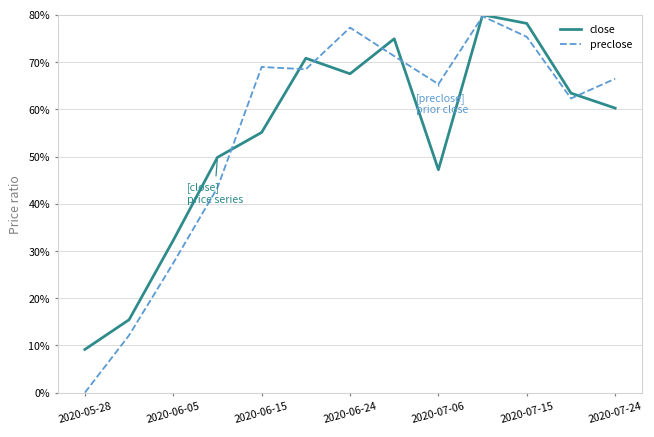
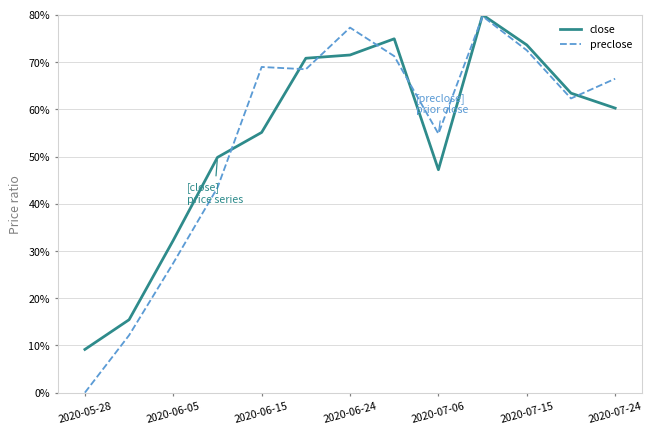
  {
    "close": {
      "2020-05-28": "9%",
      "2020-06-05": "32%",
      "2020-06-15": "55%",
-     "2020-06-24": "68%",
+     "2020-06-24": "71%",
      "2020-07-06": "47%",
-     "2020-07-15": "78%",
+     "2020-07-15": "74%",
      "2020-07-24": "60%"
    },
    "preclose": {
      "2020-05-28": "0%",
      "2020-06-05": "27%",
      "2020-06-15": "69%",
      "2020-06-24": "77%",
-     "2020-07-06": "65%",
-     "2020-07-15": "75%",
+     "2020-07-06": "55%",
+     "2020-07-15": "72%",
      "2020-07-24": "66%"
    }
  }
